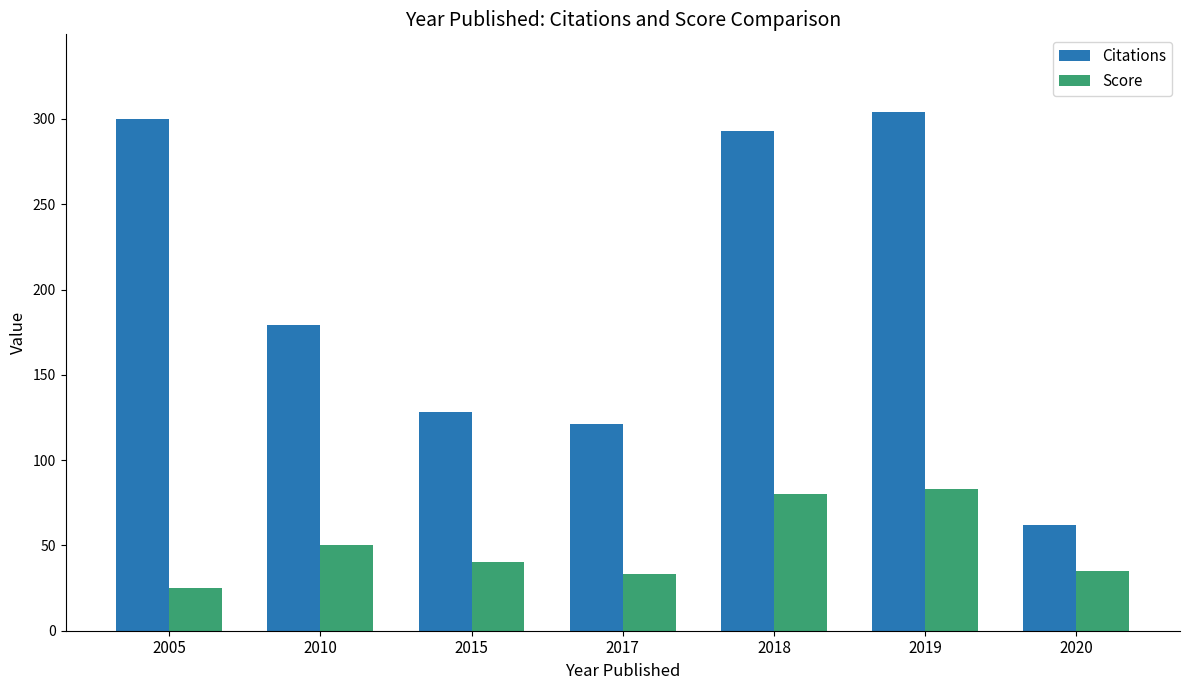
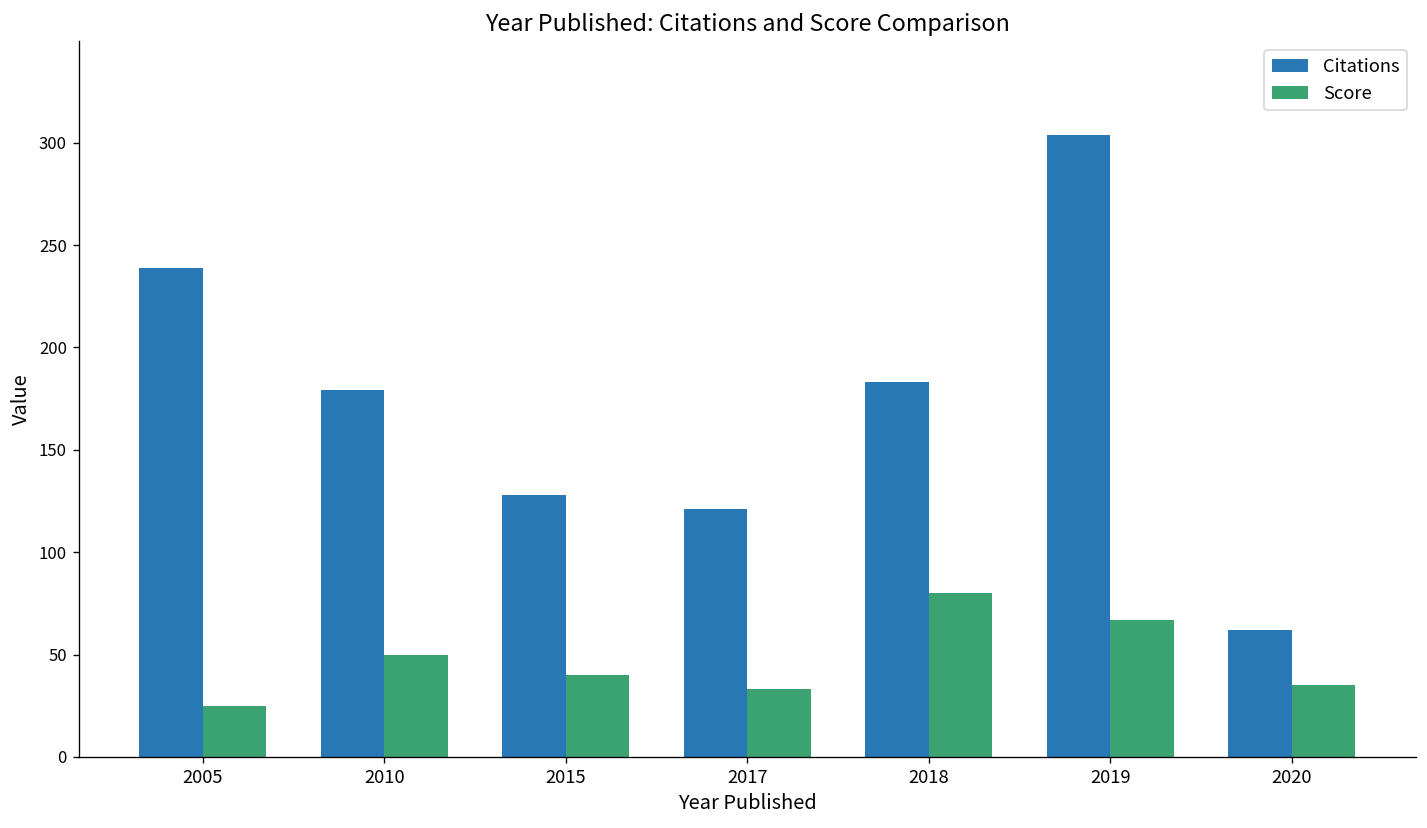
  {
    "Citations": {
-     "2005": 300,
+     "2005": 239,
      "2010": 179,
      "2015": 128,
      "2017": 121,
-     "2018": 293,
+     "2018": 183,
      "2019": 304,
      "2020": 62
    },
    "Score": {
      "2005": 25,
      "2010": 50,
      "2015": 40,
      "2017": 33,
      "2018": 80,
-     "2019": 83,
+     "2019": 67,
      "2020": 35
    }
  }
